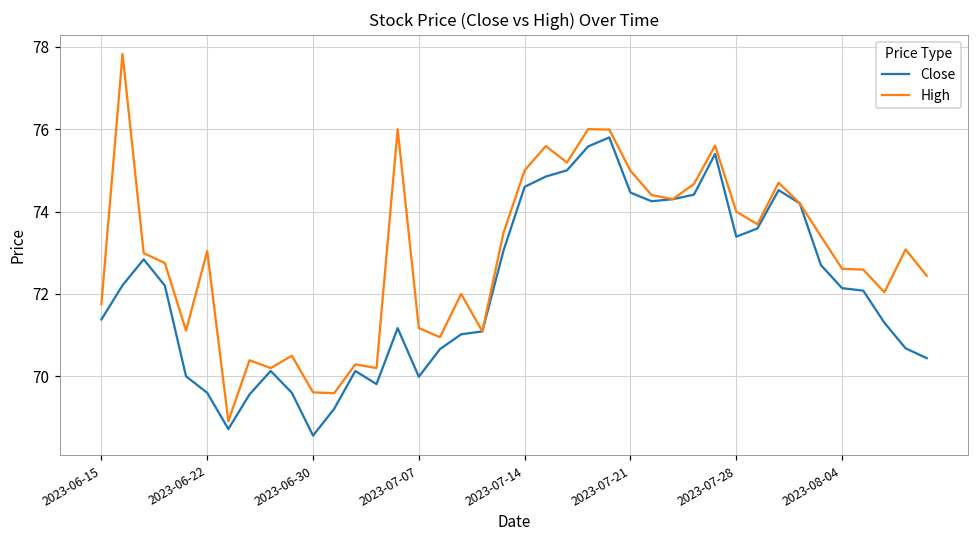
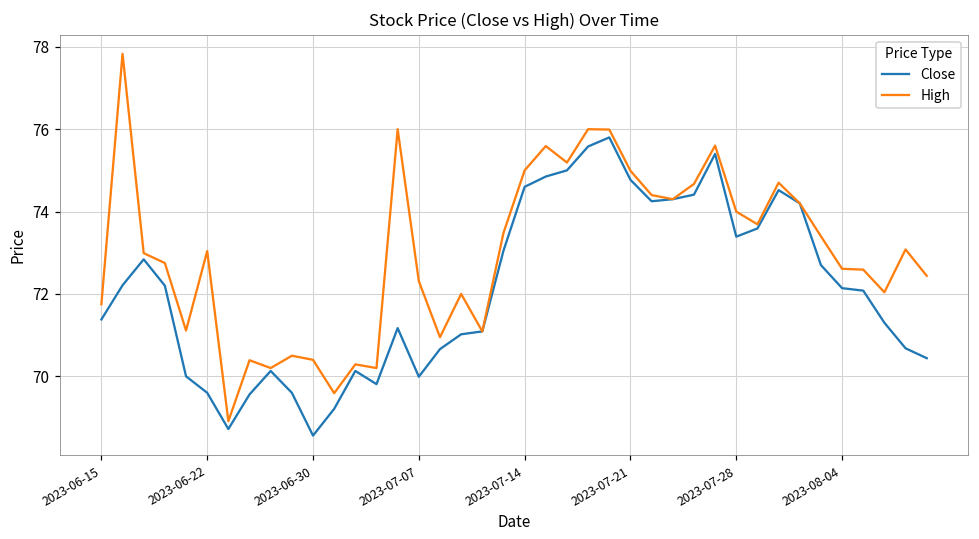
  {
    "Close": {
      "2023-06-15": 71.4,
      "2023-06-22": 69.6,
      "2023-06-30": 68.6,
      "2023-07-07": 70.0,
      "2023-07-14": 74.6,
-     "2023-07-21": 74.5,
+     "2023-07-21": 74.8,
      "2023-07-28": 73.4,
      "2023-08-04": 72.1
    },
    "High": {
      "2023-06-15": 71.8,
      "2023-06-22": 73.0,
-     "2023-06-30": 69.6,
-     "2023-07-07": 71.2,
+     "2023-06-30": 70.4,
+     "2023-07-07": 72.3,
      "2023-07-14": 75.0,
      "2023-07-21": 75.0,
      "2023-07-28": 74.0,
      "2023-08-04": 72.6
    }
  }
